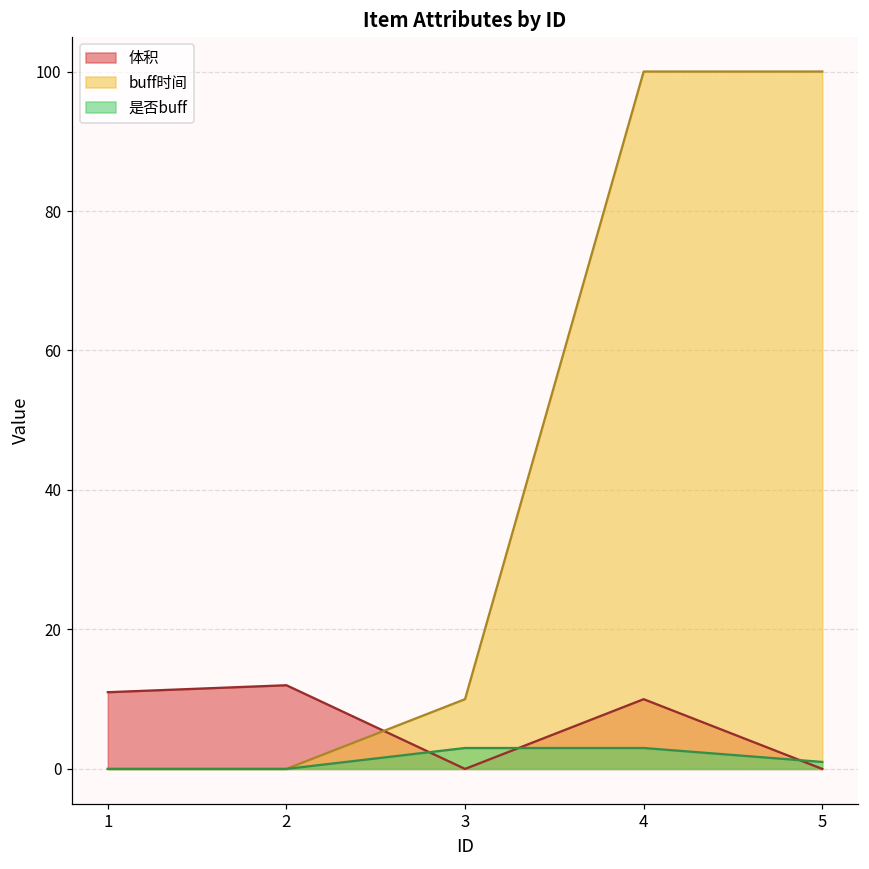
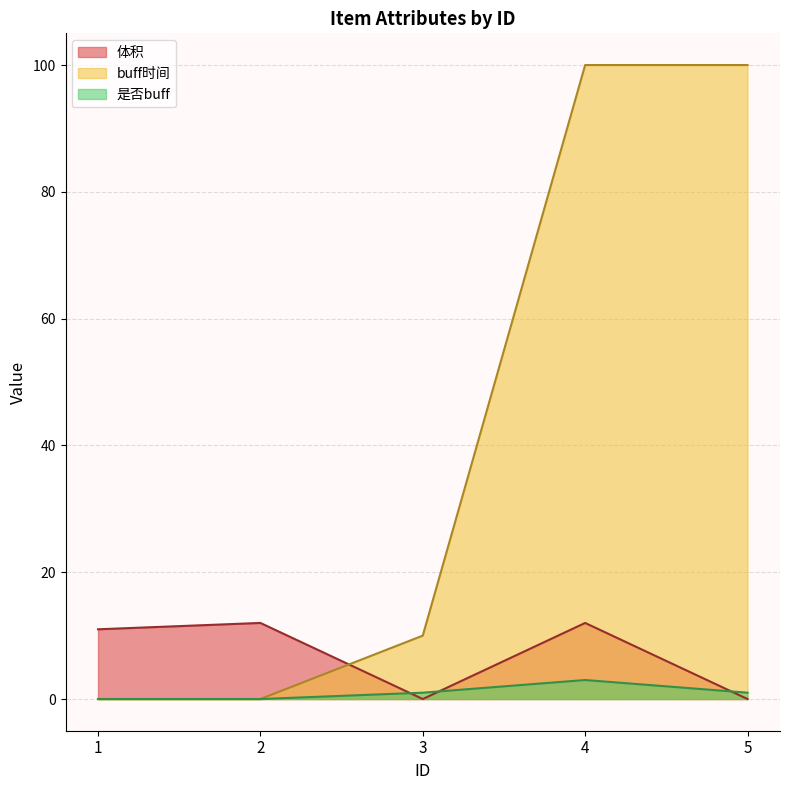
  {
    "体积": {
      "1": 11,
      "2": 12,
      "3": 0,
-     "4": 10,
+     "4": 12,
      "5": 0
    },
    "buff时间": {
      "3": 10,
      "4": 100,
      "5": 100
    },
    "是否buff": {
-     "3": 3,
+     "3": 1,
      "4": 3,
      "5": 1
    }
  }
